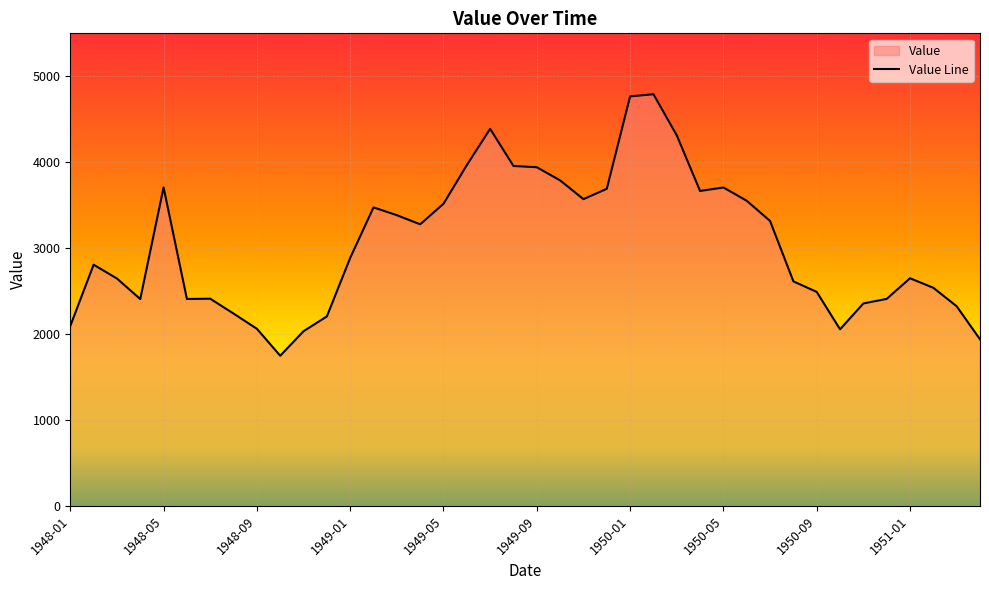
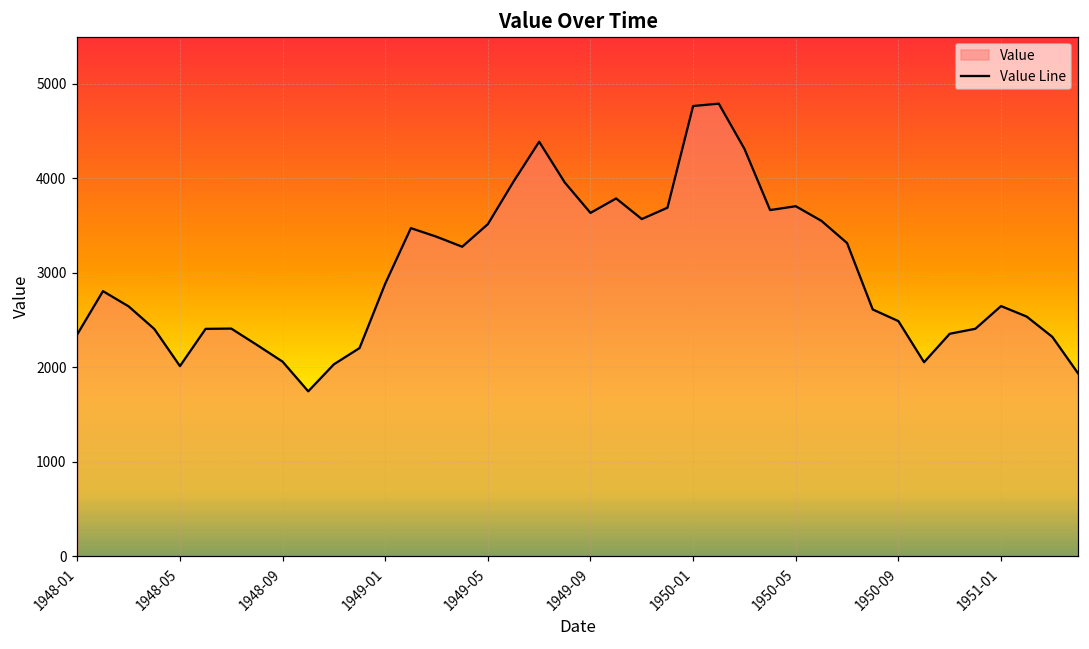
  {
-   "1948-01": 2100,
-   "1948-05": 3700,
+   "1948-01": 2400,
+   "1948-05": 2000,
    "1948-09": 2100,
    "1949-01": 2900,
    "1949-05": 3500,
-   "1949-09": 3900,
+   "1949-09": 3600,
    "1950-01": 4800,
    "1950-05": 3700,
    "1950-09": 2500,
    "1951-01": 2600
  }
